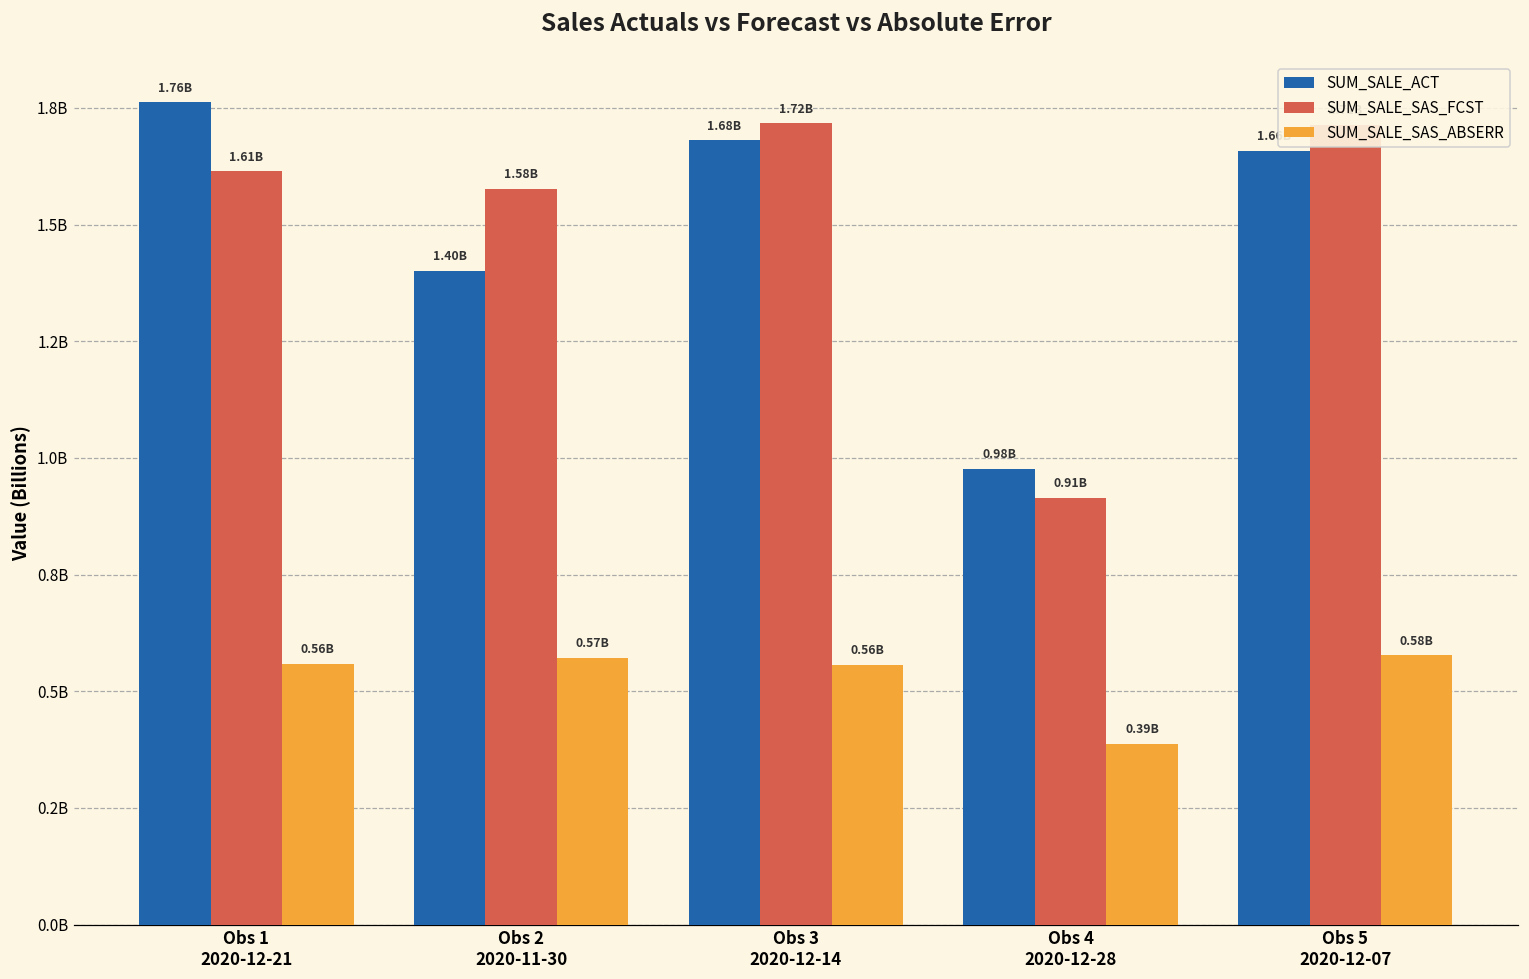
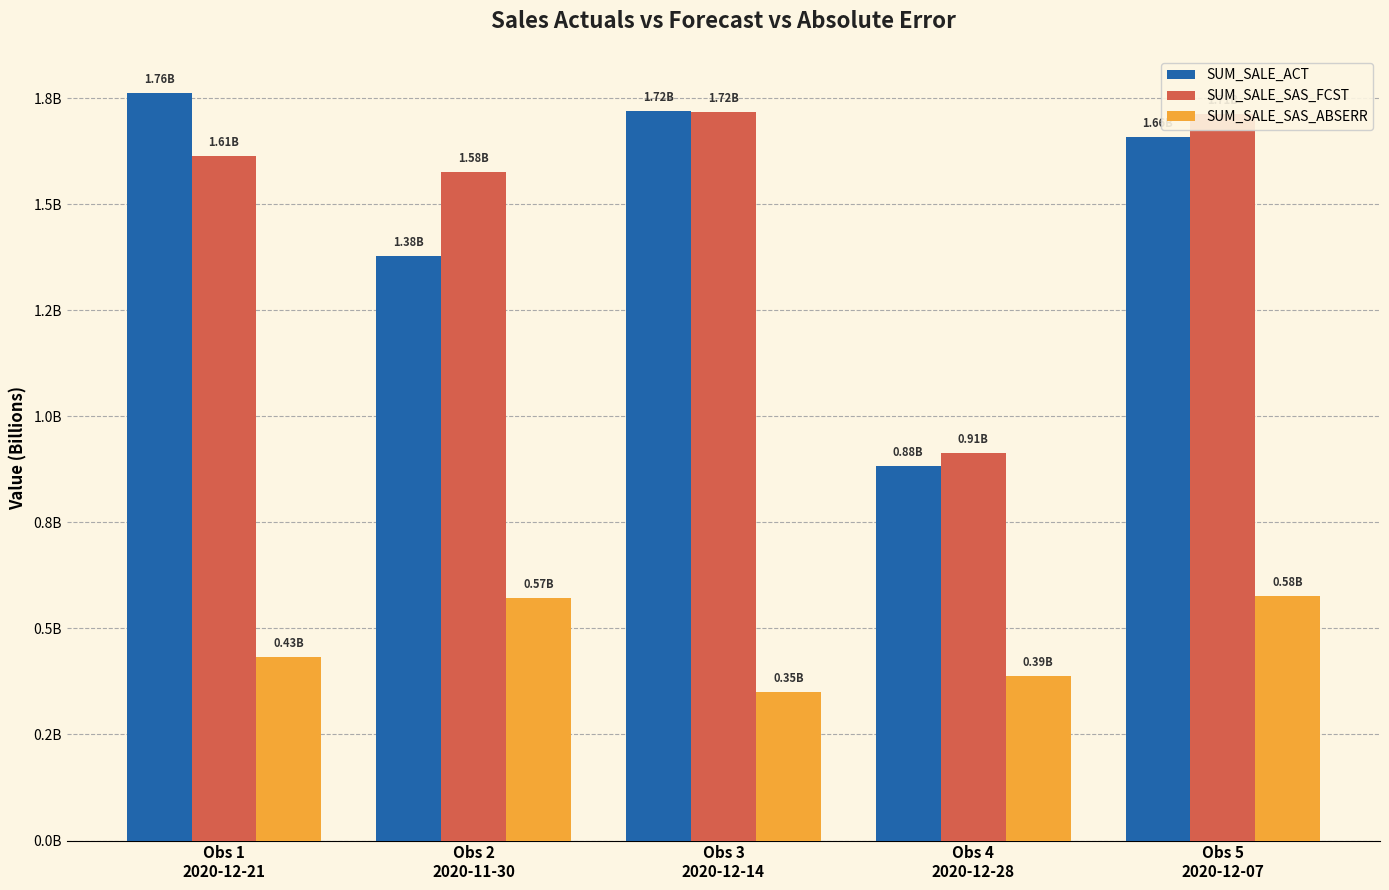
  {
    "SUM_SALE_ACT": {
      "Obs 1 2020-12-21": "1.76B",
-     "Obs 2 2020-11-30": "1.40B",
-     "Obs 3 2020-12-14": "1.68B",
-     "Obs 4 2020-12-28": "0.98B"
+     "Obs 2 2020-11-30": "1.38B",
+     "Obs 3 2020-12-14": "1.72B",
+     "Obs 4 2020-12-28": "0.88B"
    },
    "SUM_SALE_SAS_FCST": {
      "Obs 1 2020-12-21": "1.61B",
      "Obs 2 2020-11-30": "1.58B",
      "Obs 3 2020-12-14": "1.72B",
      "Obs 4 2020-12-28": "0.91B"
    },
    "SUM_SALE_SAS_ABSERR": {
-     "Obs 1 2020-12-21": "0.56B",
+     "Obs 1 2020-12-21": "0.43B",
      "Obs 2 2020-11-30": "0.57B",
-     "Obs 3 2020-12-14": "0.56B",
+     "Obs 3 2020-12-14": "0.35B",
      "Obs 4 2020-12-28": "0.39B",
      "Obs 5 2020-12-07": "0.58B"
    }
  }
